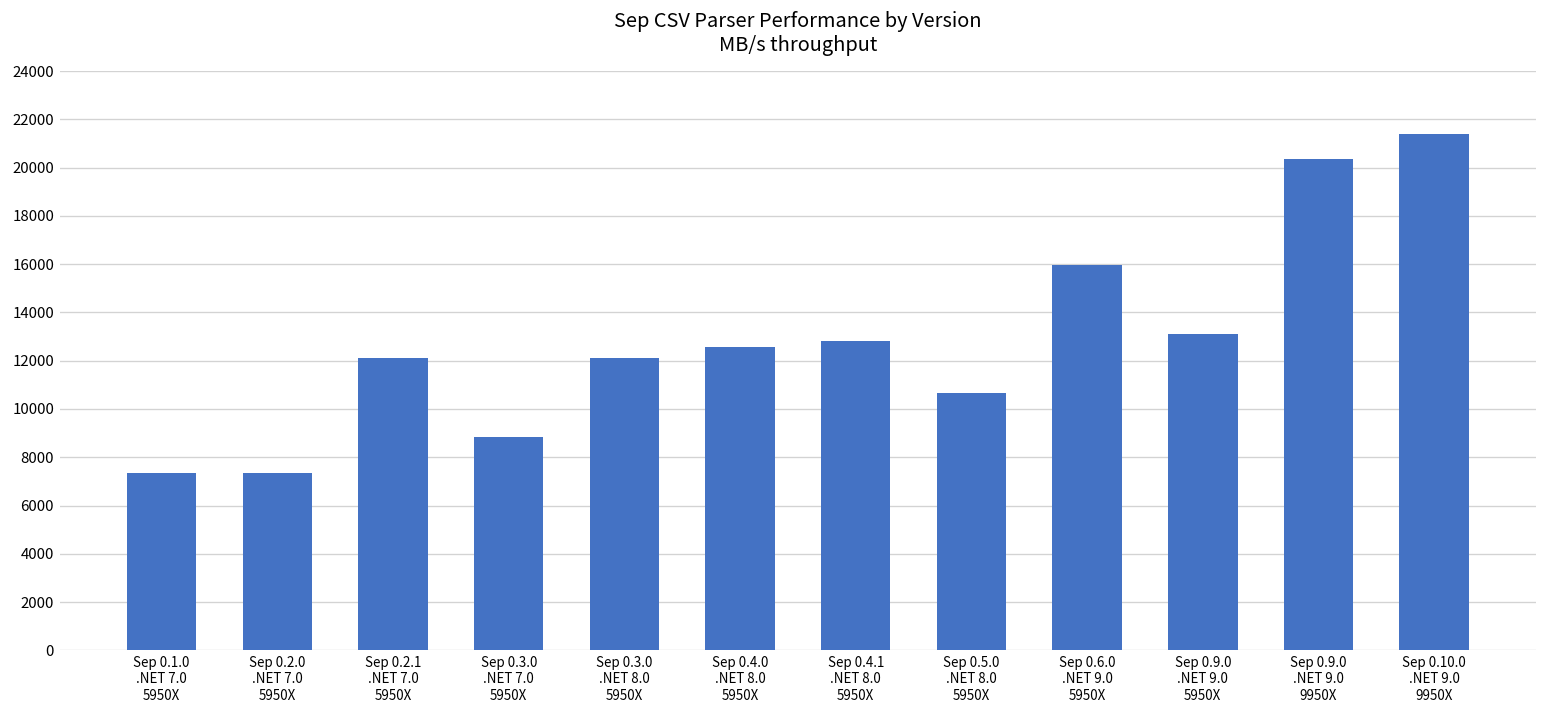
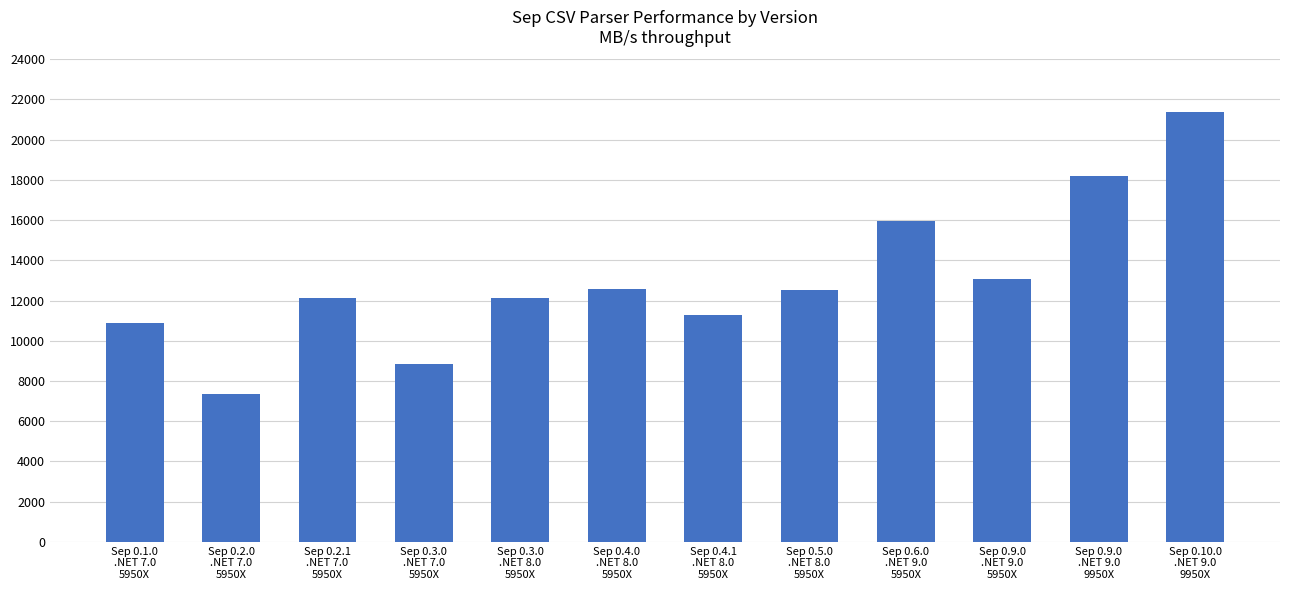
  {
-   "Sep 0.1.0 .NET 7.0 5950X": 7300,
+   "Sep 0.1.0 .NET 7.0 5950X": 10900,
    "Sep 0.2.0 .NET 7.0 5950X": 7300,
    "Sep 0.2.1 .NET 7.0 5950X": 12100,
    "Sep 0.3.0 .NET 7.0 5950X": 8800,
    "Sep 0.3.0 .NET 8.0 5950X": 12100,
    "Sep 0.4.0 .NET 8.0 5950X": 12600,
-   "Sep 0.4.1 .NET 8.0 5950X": 12800,
-   "Sep 0.5.0 .NET 8.0 5950X": 10600,
+   "Sep 0.4.1 .NET 8.0 5950X": 11300,
+   "Sep 0.5.0 .NET 8.0 5950X": 12500,
    "Sep 0.6.0 .NET 9.0 5950X": 16000,
    "Sep 0.9.0 .NET 9.0 5950X": 13100,
-   "Sep 0.9.0 .NET 9.0 9950X": 20400,
+   "Sep 0.9.0 .NET 9.0 9950X": 18200,
    "Sep 0.10.0 .NET 9.0 9950X": 21400
  }
